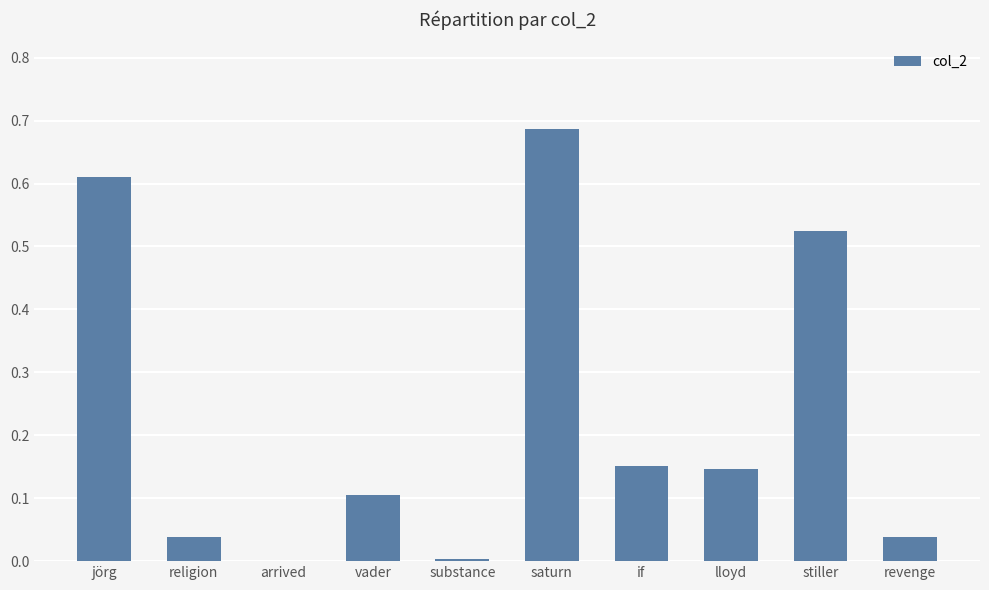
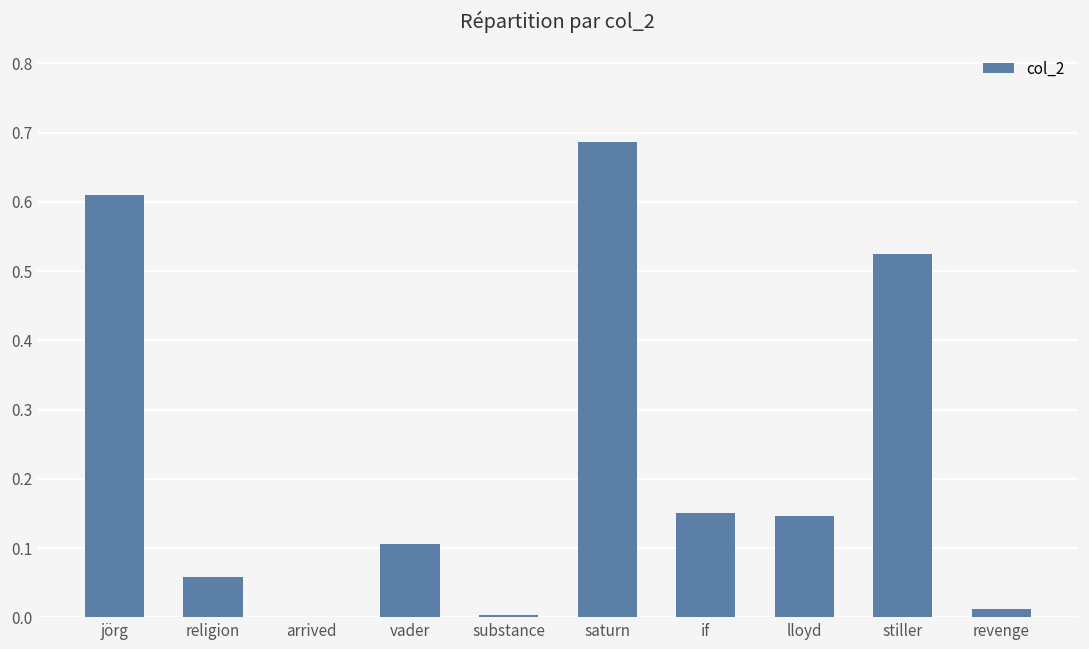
  {
    "jörg": 0.61,
-   "religion": 0.04,
+   "religion": 0.06,
    "vader": 0.11,
    "saturn": 0.69,
    "if": 0.15,
    "lloyd": 0.15,
    "stiller": 0.52,
-   "revenge": 0.04
+   "revenge": 0.01
  }
